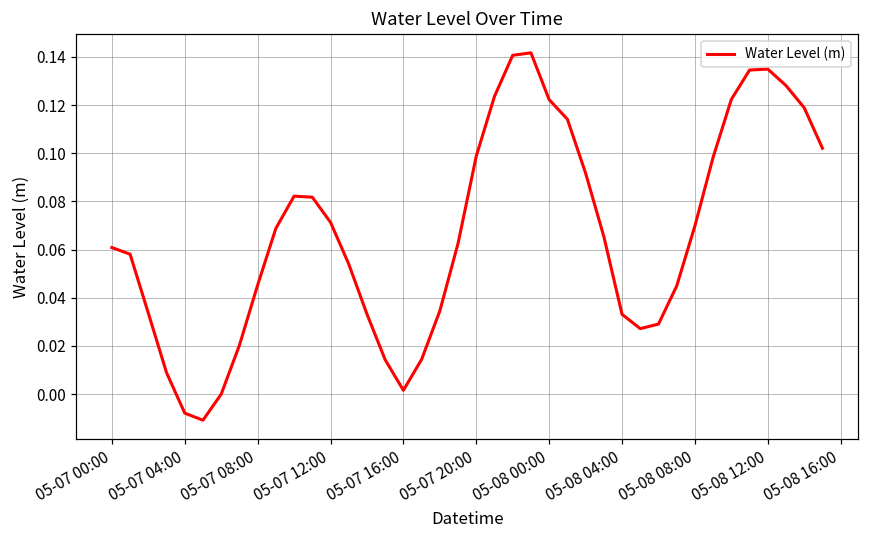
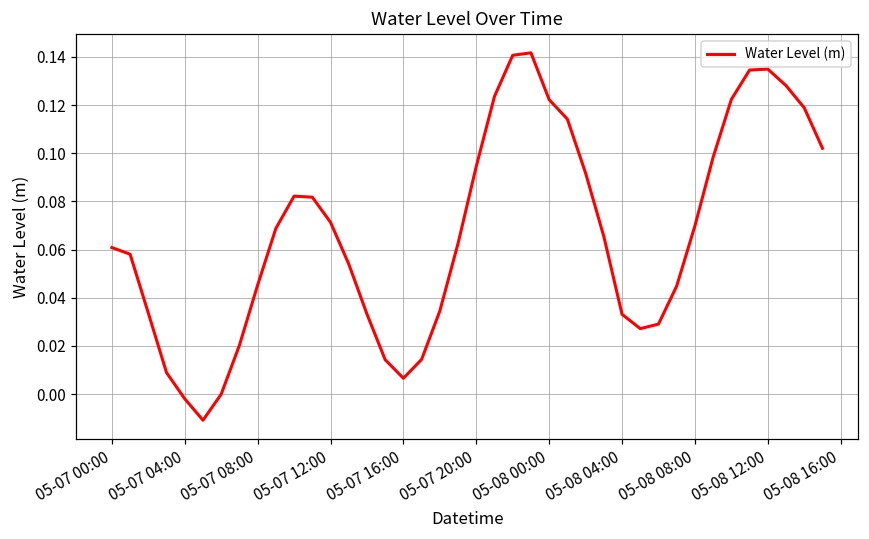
  {
    "05-07 00:00": 0.061,
-   "05-07 04:00": -0.008,
+   "05-07 04:00": -0.002,
    "05-07 08:00": 0.045,
    "05-07 12:00": 0.071,
-   "05-07 16:00": 0.002,
-   "05-07 20:00": 0.099,
+   "05-07 16:00": 0.007,
+   "05-07 20:00": 0.095,
    "05-08 00:00": 0.122,
    "05-08 04:00": 0.033,
    "05-08 08:00": 0.070,
    "05-08 12:00": 0.135
  }
